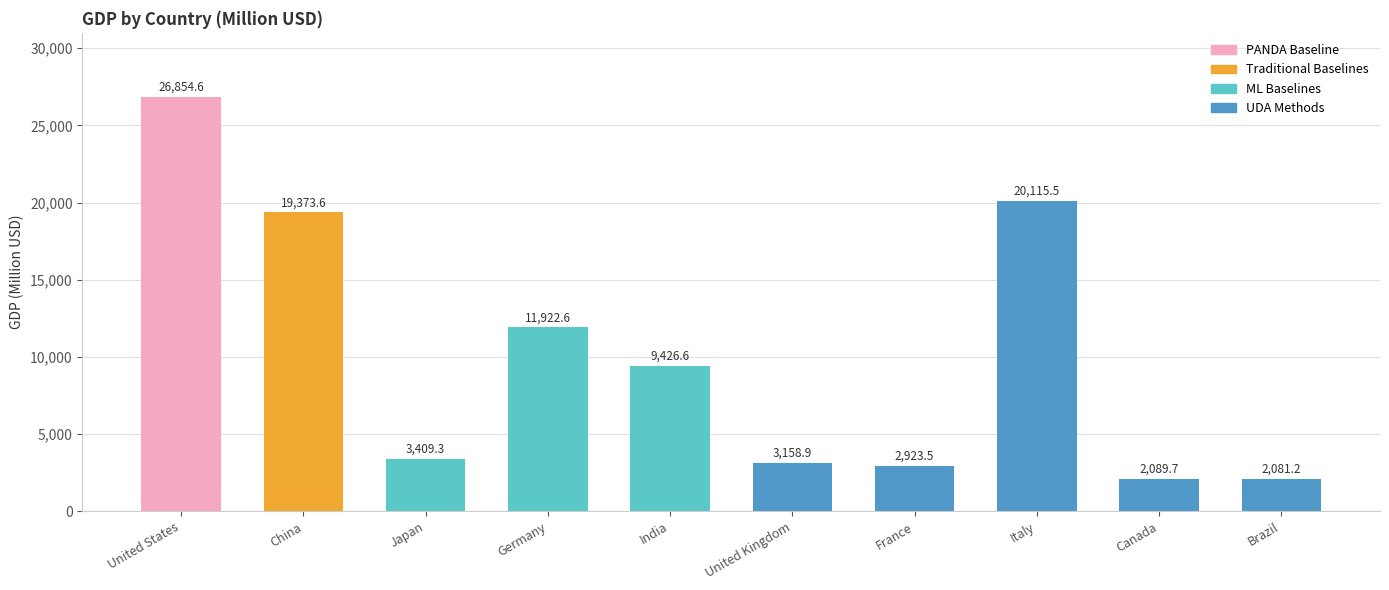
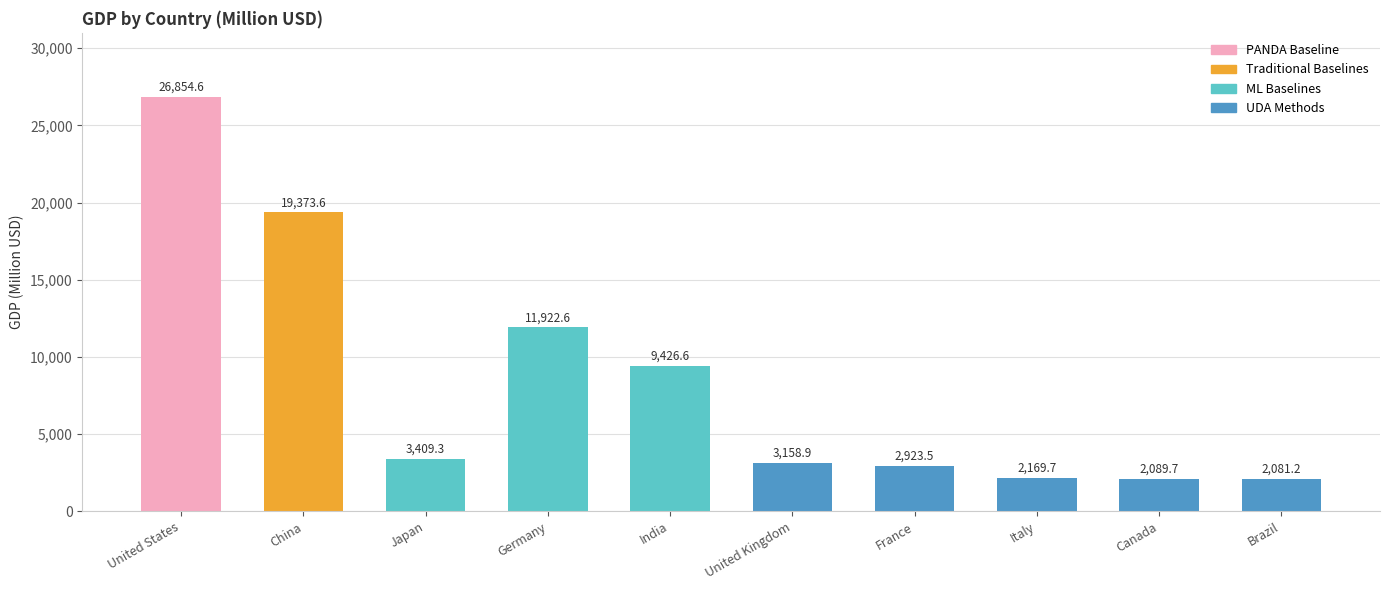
  {
    "United States": "26,854.6",
    "China": "19,373.6",
    "Japan": "3,409.3",
    "Germany": "11,922.6",
    "India": "9,426.6",
    "United Kingdom": "3,158.9",
    "France": "2,923.5",
-   "Italy": "20,115.5",
+   "Italy": "2,169.7",
    "Canada": "2,089.7",
    "Brazil": "2,081.2"
  }
